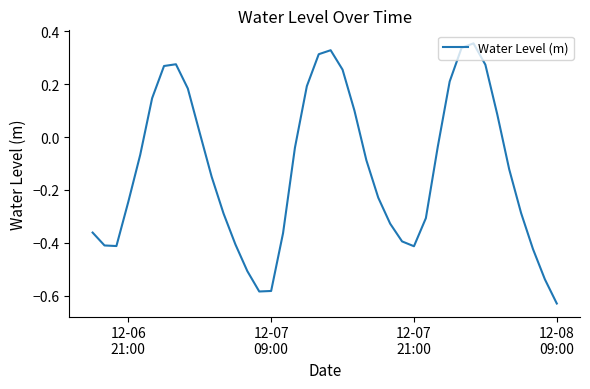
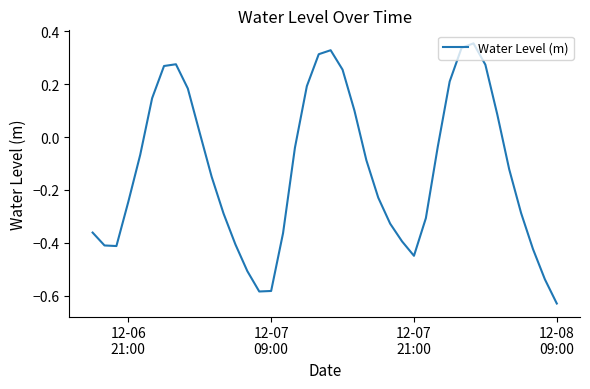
  {
    "12-06 21:00": -0.24,
    "12-07 09:00": -0.58,
-   "12-07 21:00": -0.41,
+   "12-07 21:00": -0.45,
    "12-08 09:00": -0.63
  }
